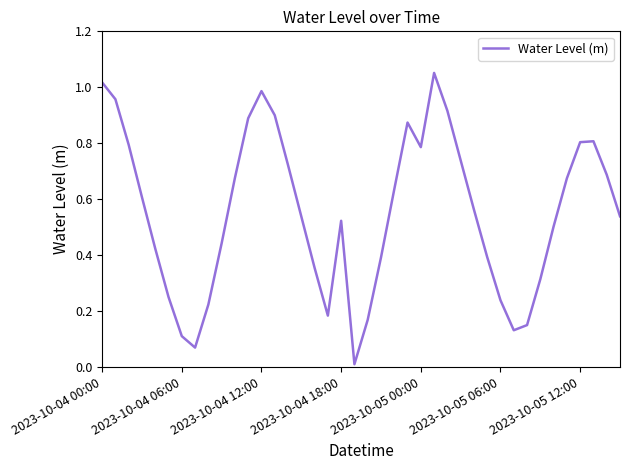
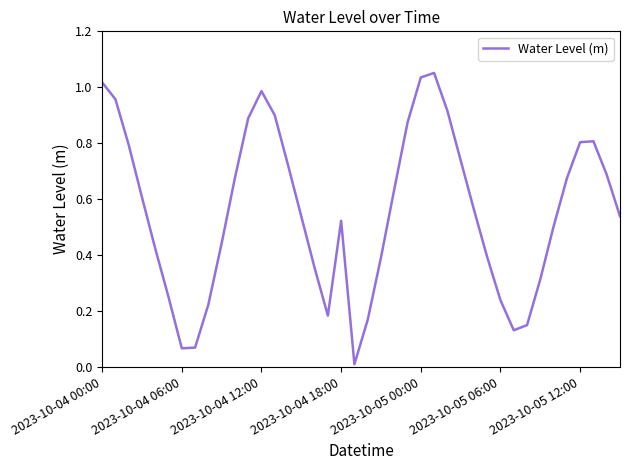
  {
    "2023-10-04 00:00": 1.02,
-   "2023-10-04 06:00": 0.11,
+   "2023-10-04 06:00": 0.07,
    "2023-10-04 12:00": 0.99,
    "2023-10-04 18:00": 0.52,
-   "2023-10-05 00:00": 0.79,
+   "2023-10-05 00:00": 1.04,
    "2023-10-05 06:00": 0.24,
    "2023-10-05 12:00": 0.80
  }
